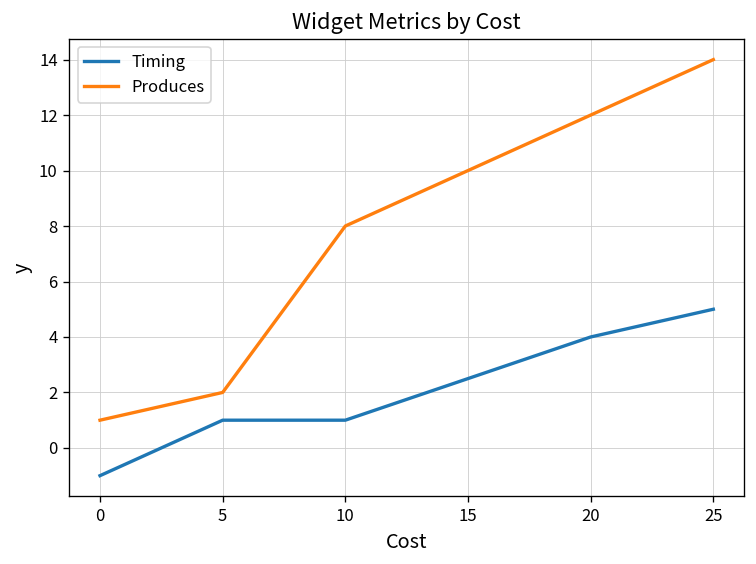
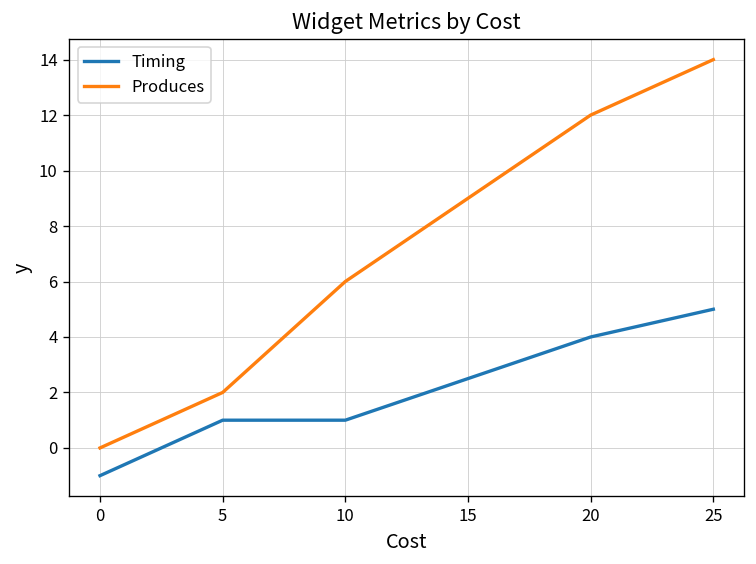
  {
    "Timing": {
      "0": -1,
      "5": 1,
      "10": 1,
      "20": 4,
      "25": 5
    },
    "Produces": {
-     "0": 1,
+     "0": 0,
      "5": 2,
-     "10": 8,
+     "10": 6,
      "20": 12,
      "25": 14
    }
  }
